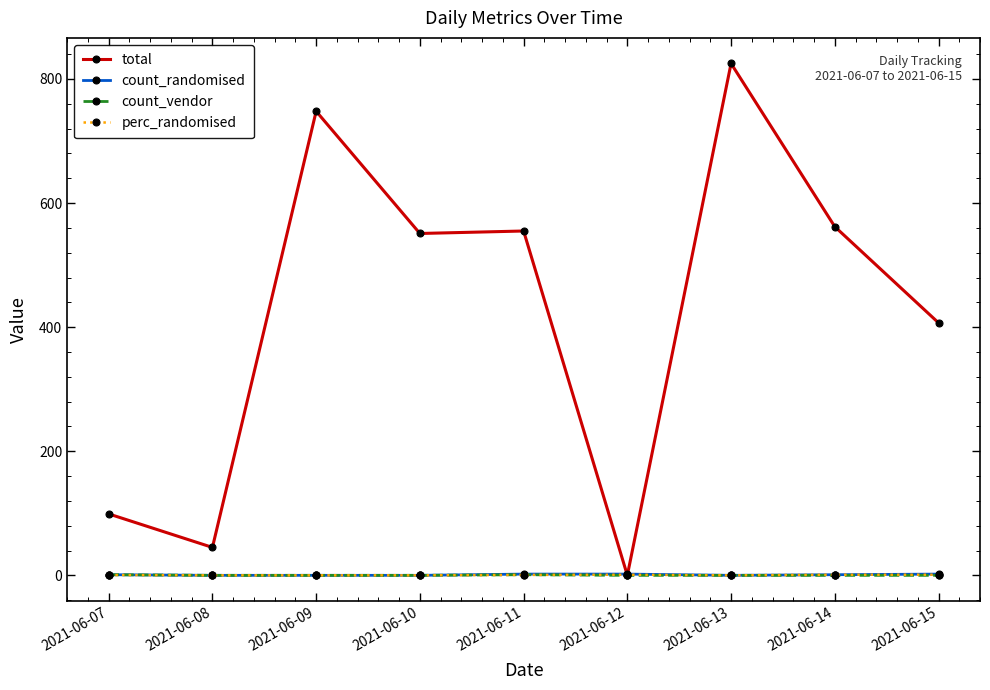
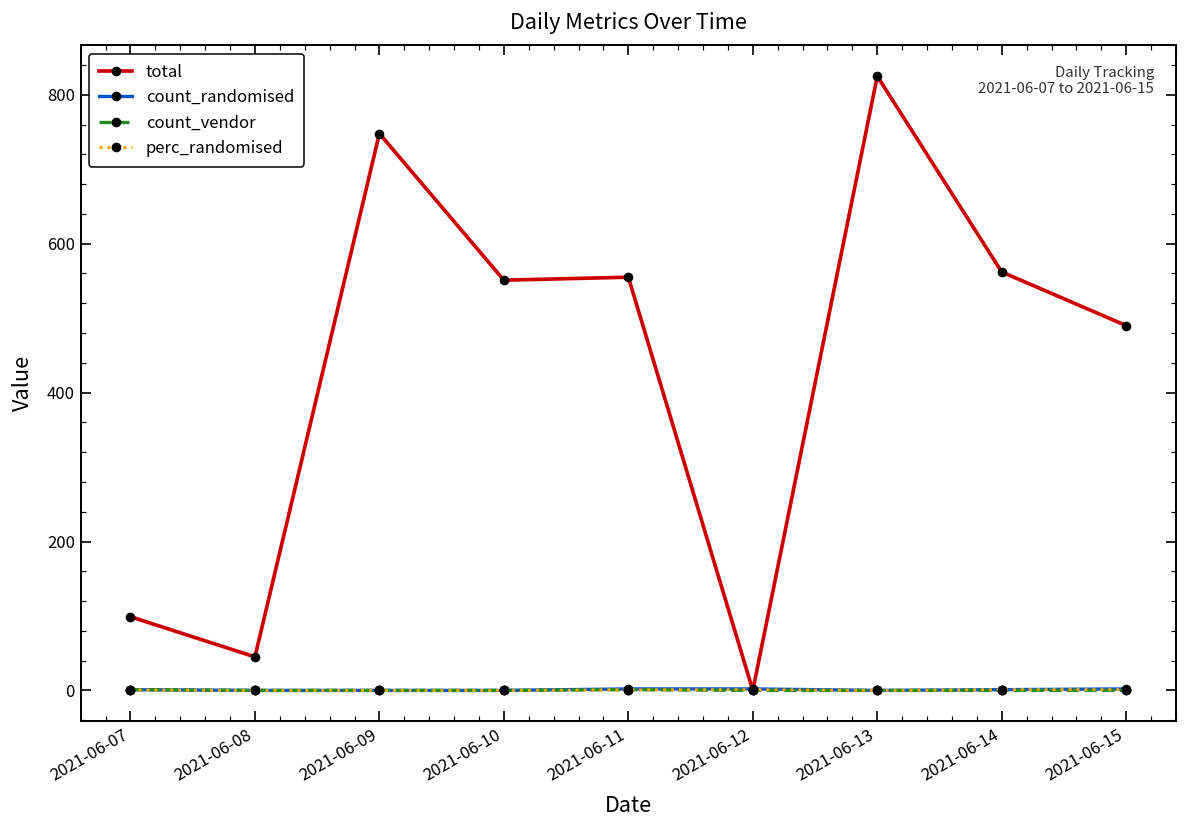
  {
    "total": {
      "2021-06-07": 100,
      "2021-06-08": 50,
      "2021-06-09": 750,
      "2021-06-10": 550,
      "2021-06-11": 560,
      "2021-06-13": 830,
      "2021-06-14": 560,
-     "2021-06-15": 410
+     "2021-06-15": 490
    }
  }
